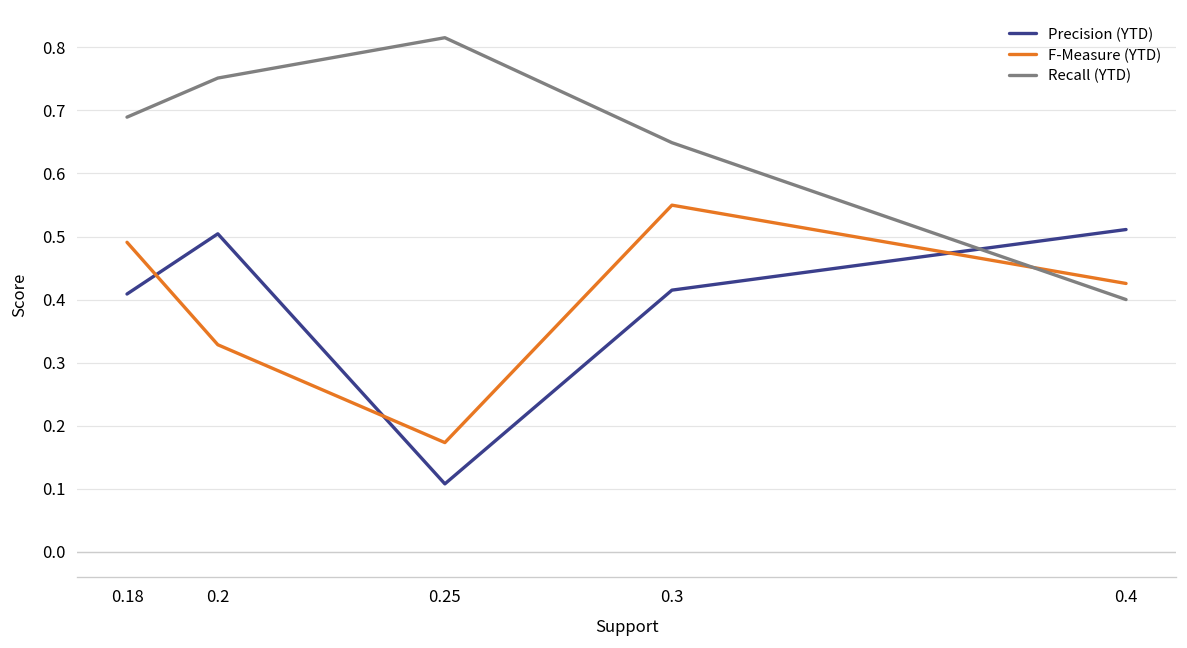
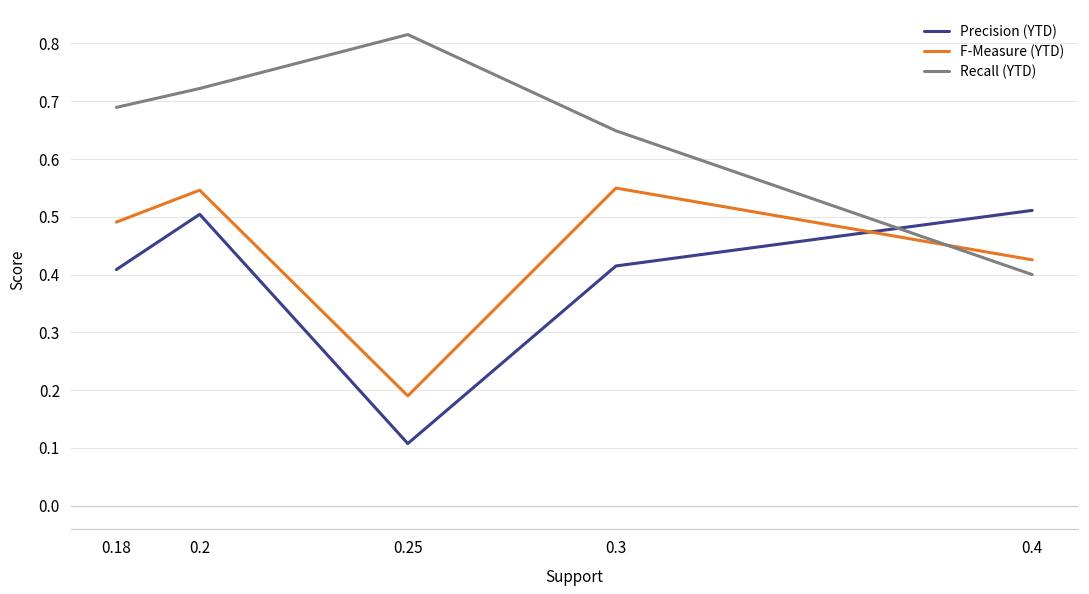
  {
    "Precision (YTD)": {
      "0.18": 0.41,
      "0.2": 0.50,
      "0.25": 0.11,
      "0.3": 0.41,
      "0.4": 0.51
    },
    "F-Measure (YTD)": {
      "0.18": 0.49,
-     "0.2": 0.33,
-     "0.25": 0.17,
+     "0.2": 0.55,
+     "0.25": 0.19,
      "0.3": 0.55,
      "0.4": 0.43
    },
    "Recall (YTD)": {
      "0.18": 0.69,
-     "0.2": 0.75,
+     "0.2": 0.72,
      "0.25": 0.82,
      "0.3": 0.65,
      "0.4": 0.40
    }
  }
